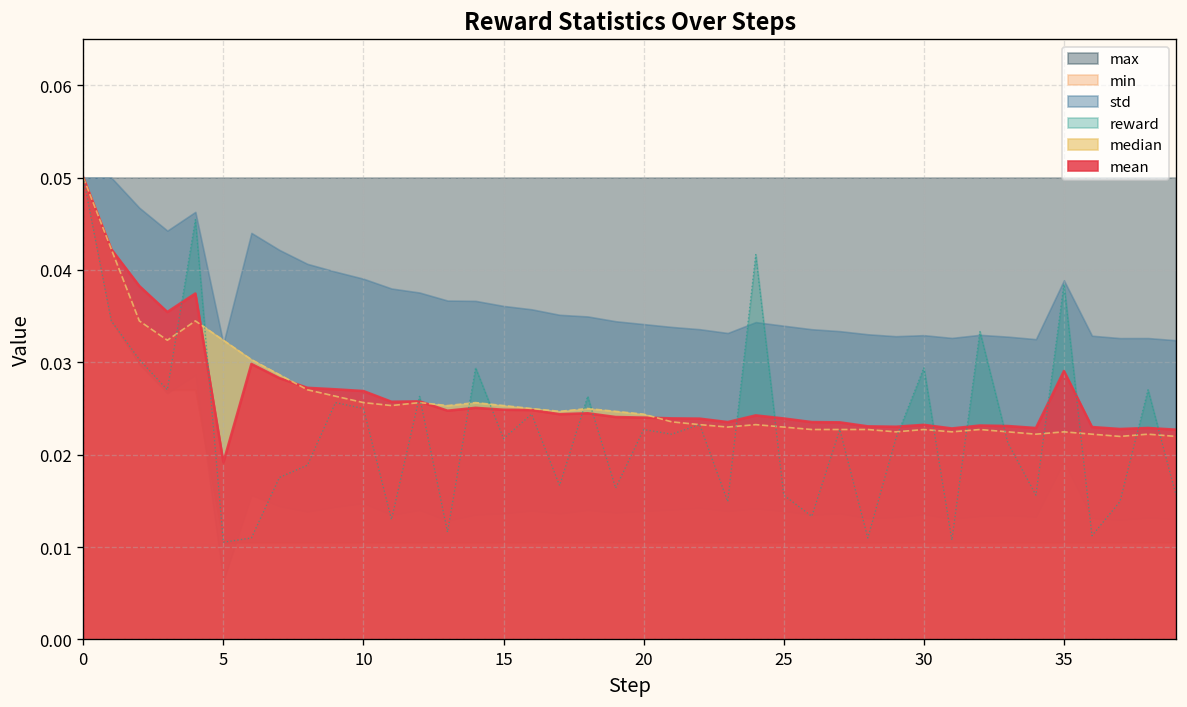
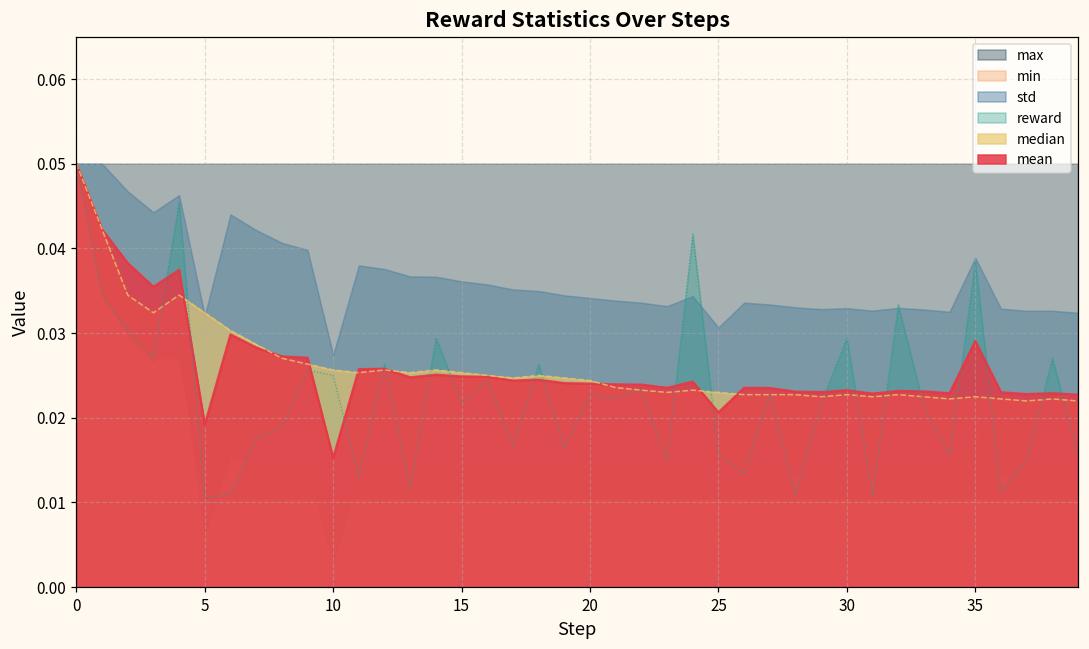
  {
    "mean": {
      "5": 0.019,
-     "10": 0.027,
+     "10": 0.015,
      "15": 0.025,
      "20": 0.024,
-     "25": 0.024,
+     "25": 0.021,
      "30": 0.023,
      "35": 0.029
    }
  }
